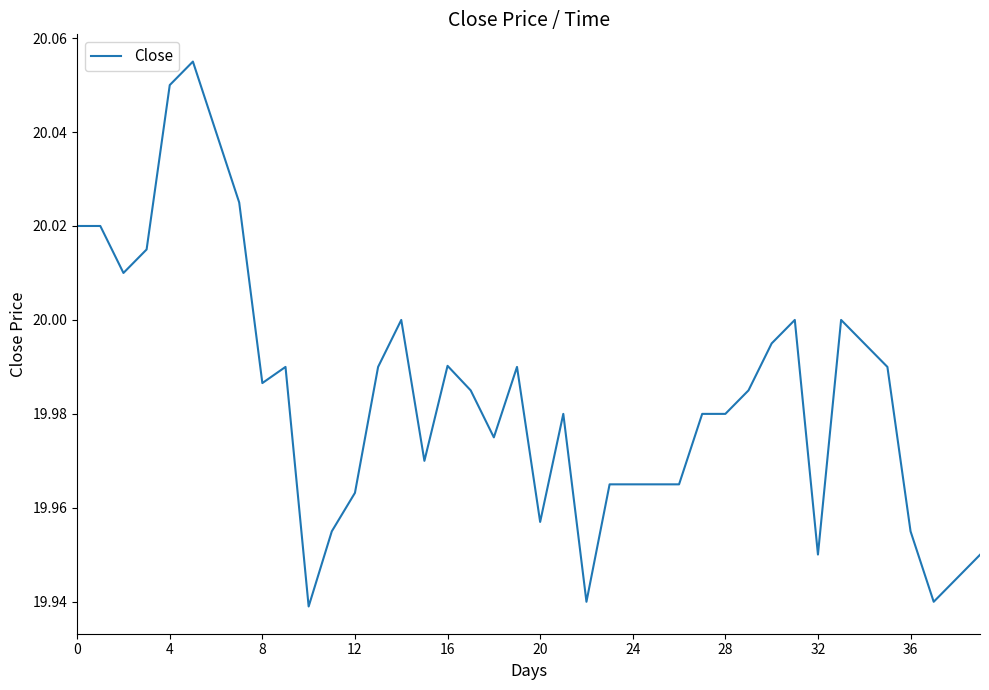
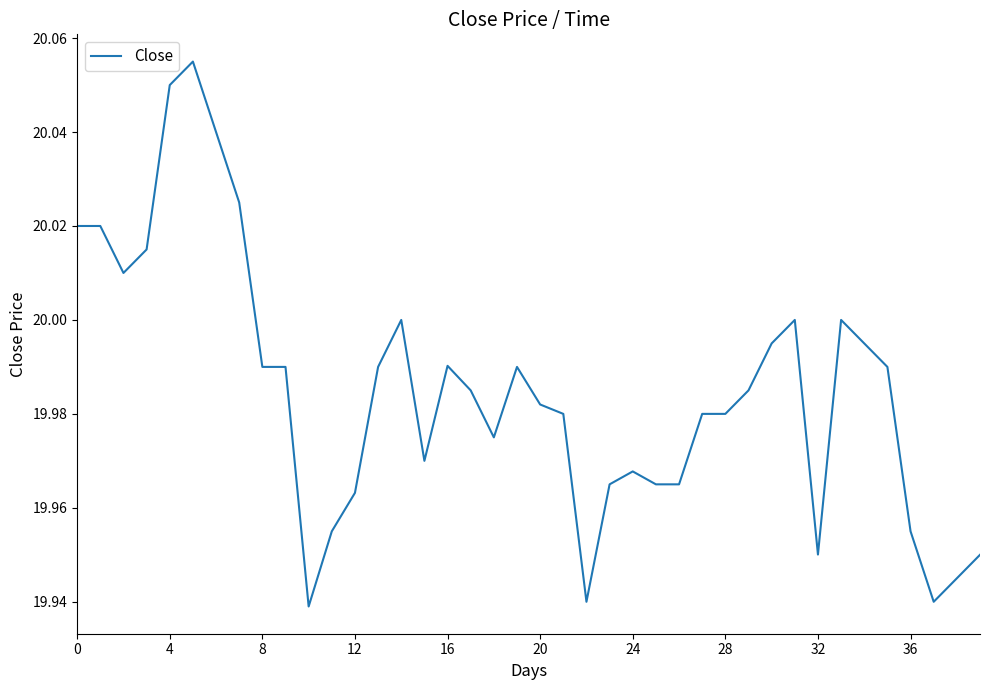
  {
    "0": 20.020,
    "4": 20.050,
-   "8": 19.987,
+   "8": 19.990,
    "12": 19.963,
    "16": 19.990,
-   "20": 19.957,
-   "24": 19.965,
+   "20": 19.982,
+   "24": 19.968,
    "28": 19.980,
    "32": 19.950,
    "36": 19.955
  }
